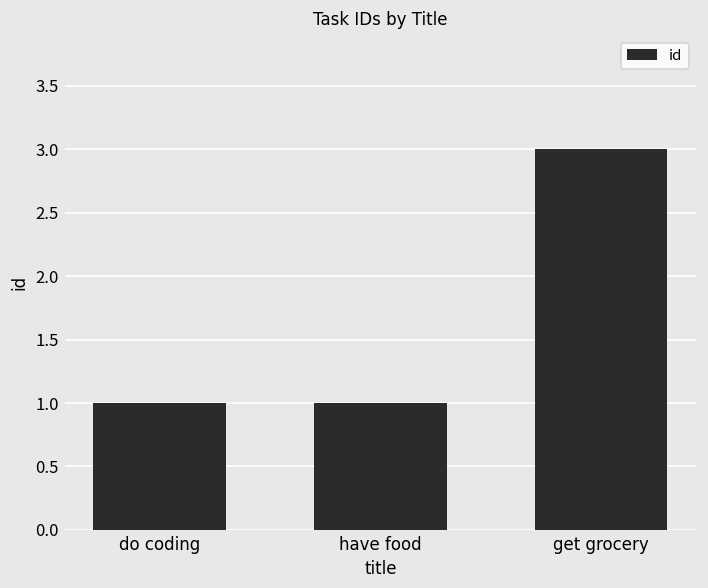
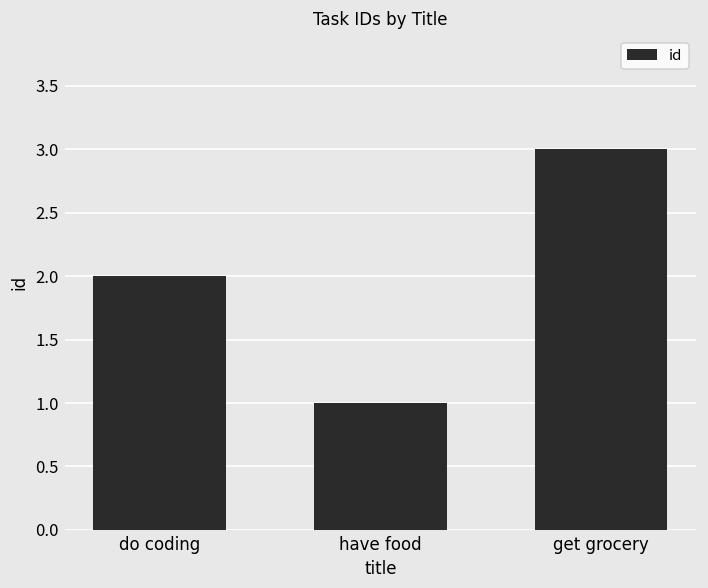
  {
-   "do coding": 1,
+   "do coding": 2,
    "have food": 1,
    "get grocery": 3
  }
